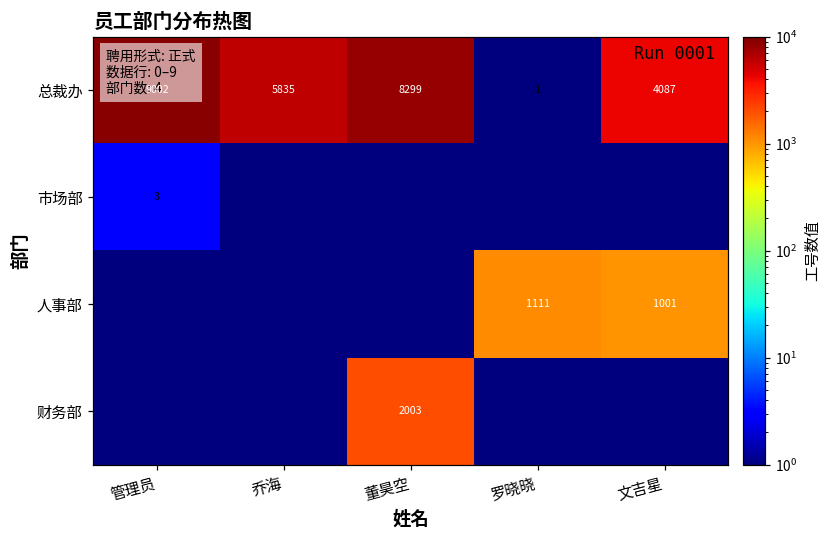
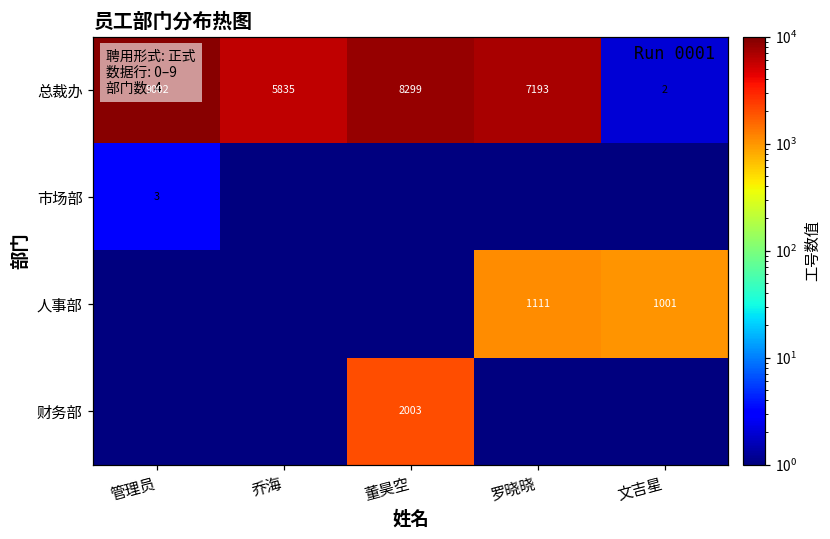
  {
    "总裁办": {
      "乔海": 5835,
      "董昊空": 8299,
-     "罗晓晓": 1,
-     "文吉星": 4087
+     "罗晓晓": 7193,
+     "文吉星": 2
    },
    "市场部": {
      "管理员": 3
    },
    "人事部": {
      "罗晓晓": 1111,
      "文吉星": 1001
    },
    "财务部": {
      "董昊空": 2003
    }
  }
